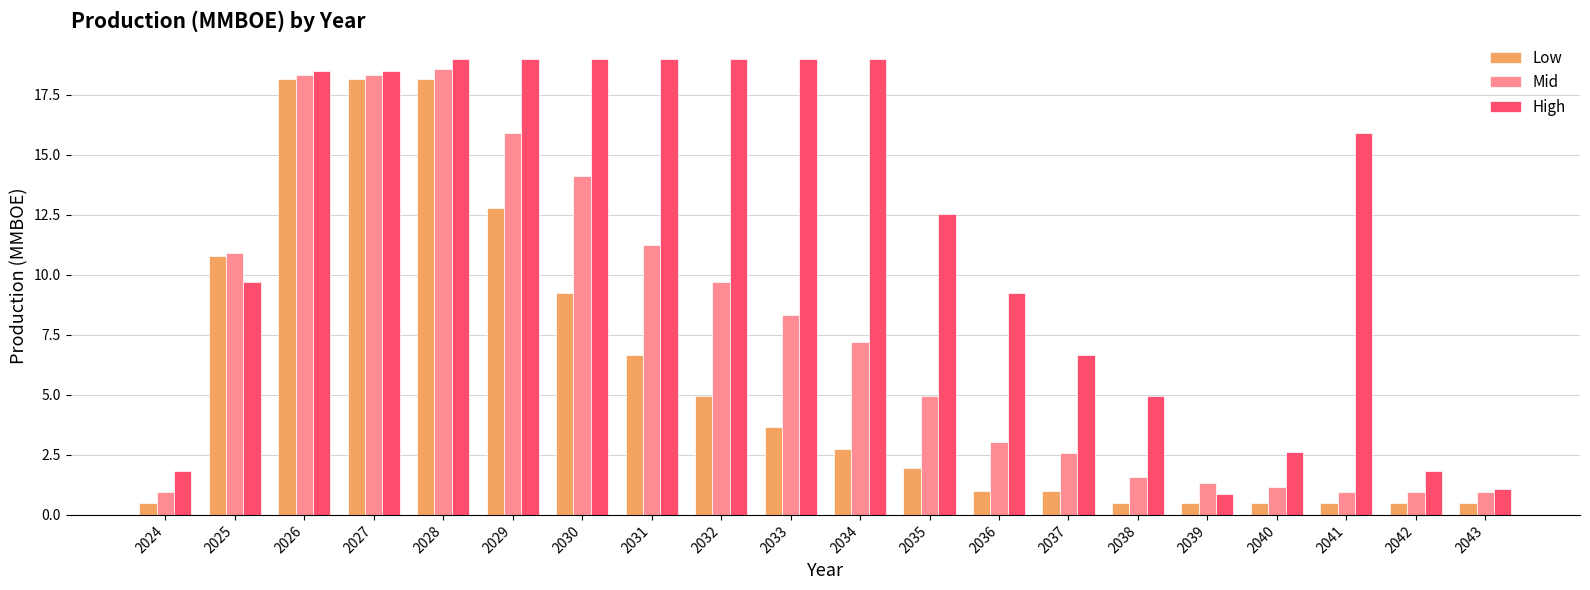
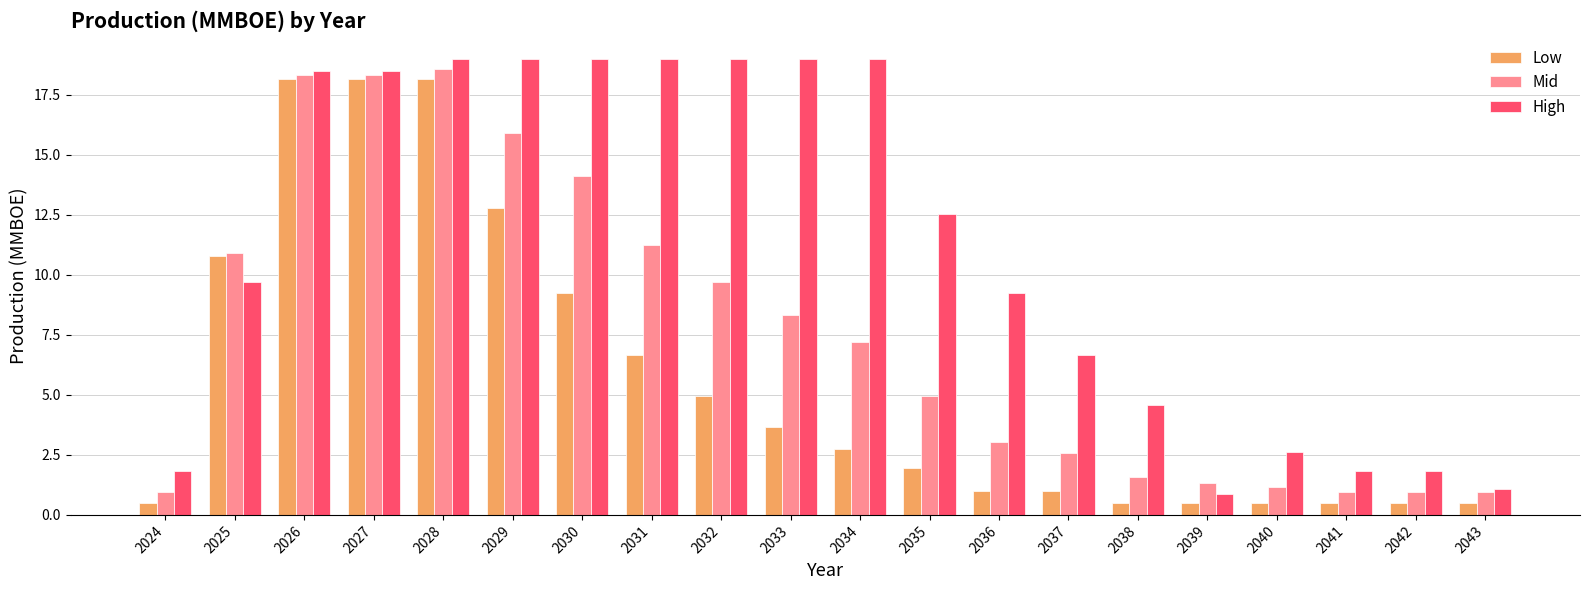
  {
    "High": {
      "2024": 1.8,
      "2025": 9.7,
      "2026": 18.5,
      "2027": 18.5,
      "2028": 19.0,
      "2029": 19.0,
      "2030": 19.0,
      "2031": 19.0,
      "2032": 19.0,
      "2033": 19.0,
      "2034": 19.0,
      "2035": 12.5,
      "2036": 9.3,
      "2037": 6.6,
-     "2038": 5.0,
+     "2038": 4.6,
      "2039": 0.9,
      "2040": 2.6,
-     "2041": 15.9,
+     "2041": 1.8,
      "2042": 1.8,
      "2043": 1.1
    }
  }
